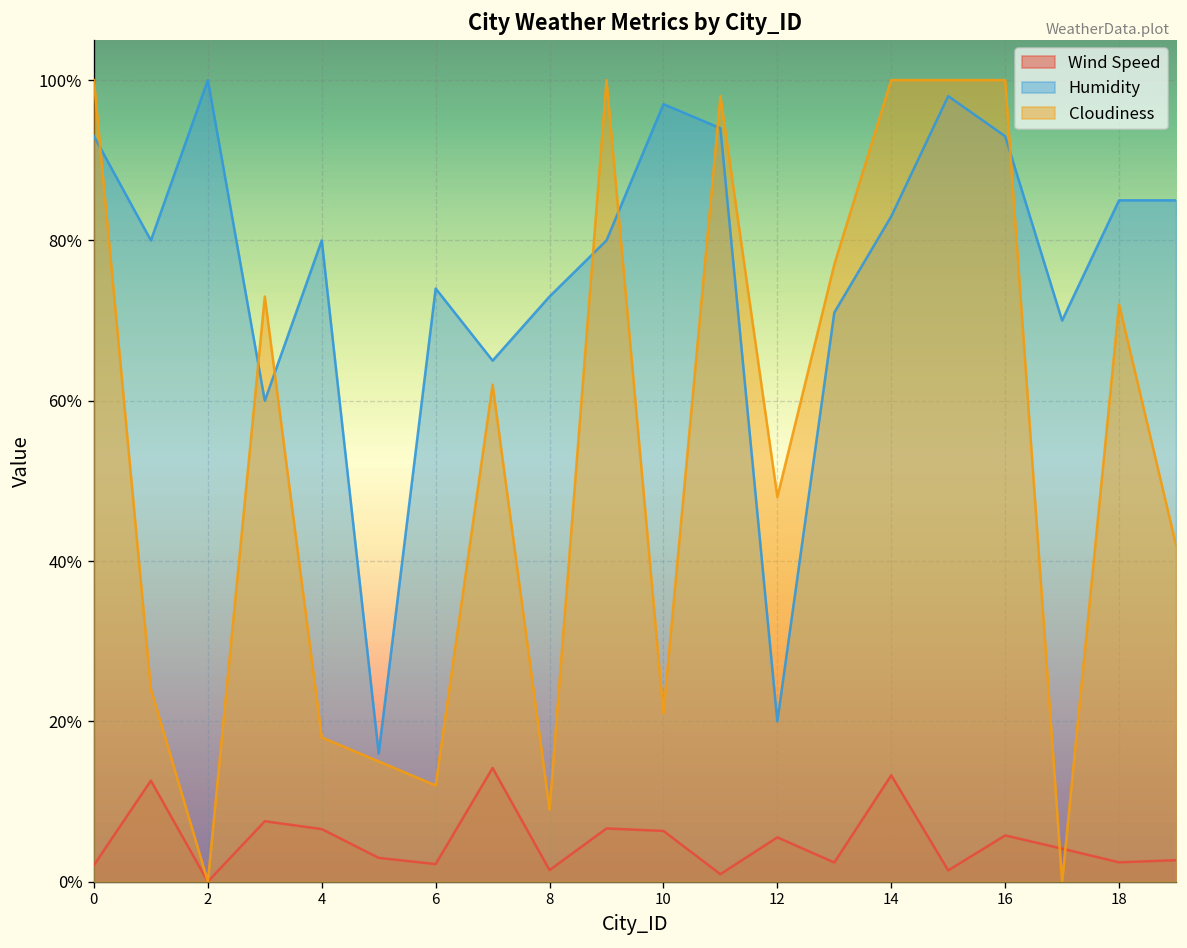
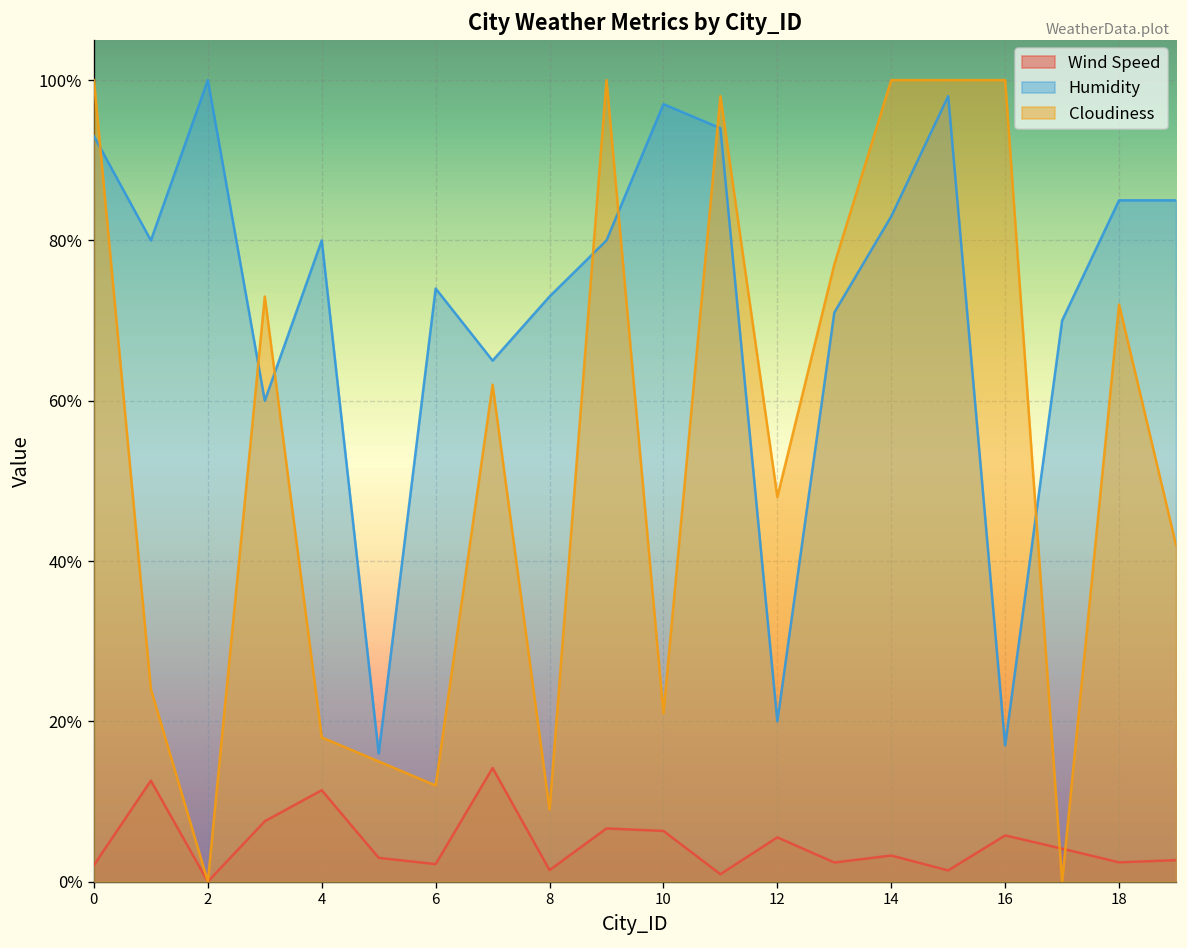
  {
    "Wind Speed": {
      "0": "2%",
-     "4": "7%",
+     "4": "11%",
      "6": "2%",
      "8": "1%",
      "10": "6%",
      "12": "6%",
-     "14": "13%",
+     "14": "3%",
      "16": "6%",
      "18": "2%"
    },
    "Humidity": {
      "0": "93%",
      "2": "100%",
      "4": "80%",
      "6": "74%",
      "8": "73%",
      "10": "97%",
      "12": "20%",
      "14": "83%",
-     "16": "93%",
+     "16": "17%",
      "18": "85%"
    },
    "Cloudiness": {
      "0": "100%",
      "4": "18%",
      "6": "12%",
      "8": "9%",
      "10": "21%",
      "12": "48%",
      "14": "100%",
      "16": "100%",
      "18": "72%"
    }
  }
